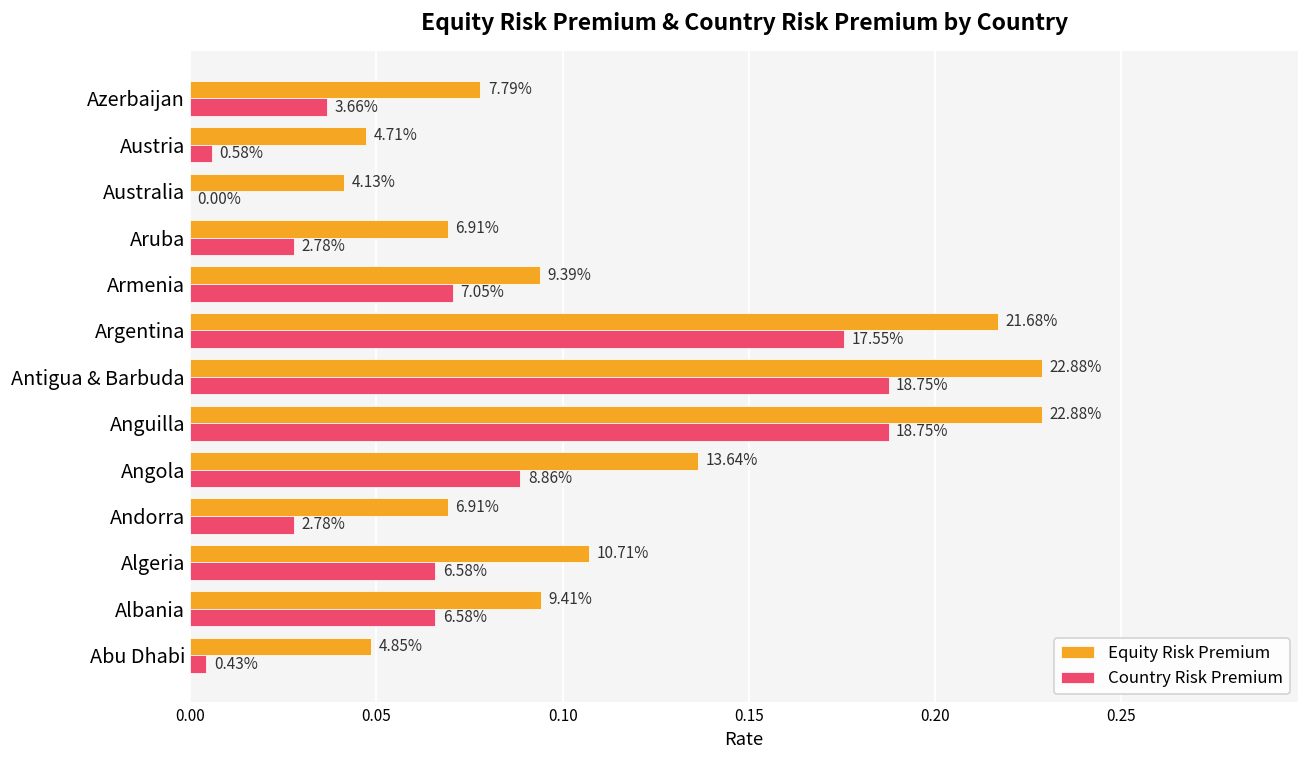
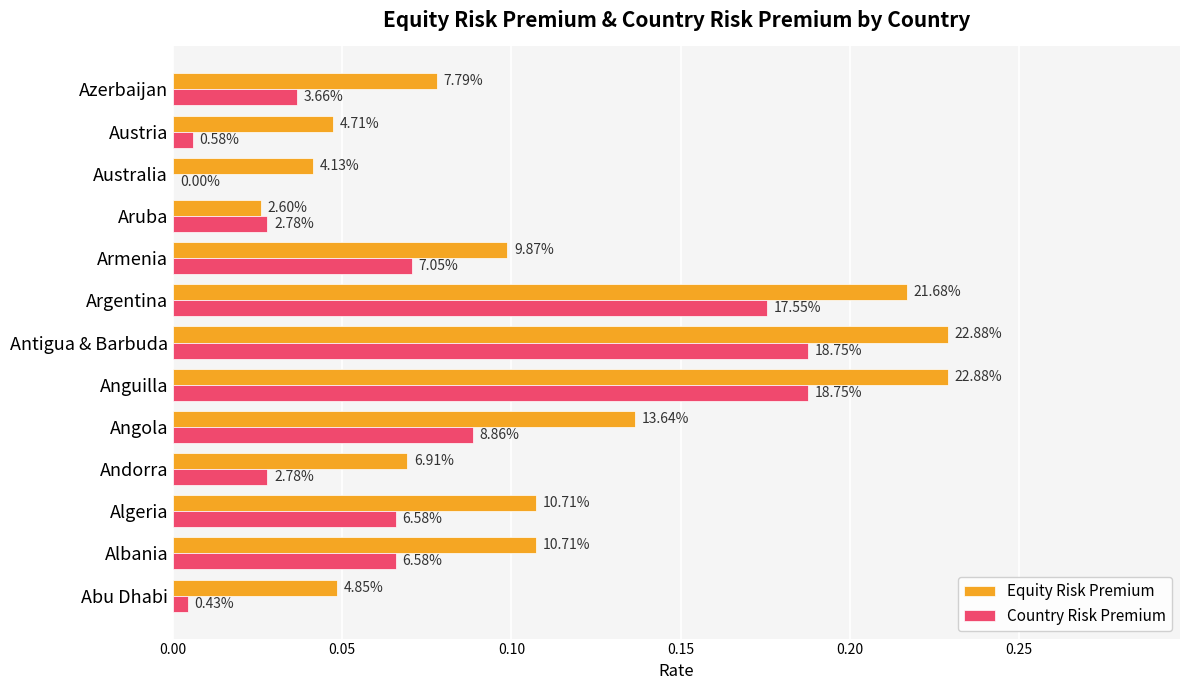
  {
    "Equity Risk Premium": {
      "Azerbaijan": "7.79%",
      "Austria": "4.71%",
      "Australia": "4.13%",
-     "Aruba": "6.91%",
-     "Armenia": "9.39%",
+     "Aruba": "2.60%",
+     "Armenia": "9.87%",
      "Argentina": "21.68%",
      "Antigua & Barbuda": "22.88%",
      "Anguilla": "22.88%",
      "Angola": "13.64%",
      "Andorra": "6.91%",
      "Algeria": "10.71%",
-     "Albania": "9.41%",
+     "Albania": "10.71%",
      "Abu Dhabi": "4.85%"
    },
    "Country Risk Premium": {
      "Azerbaijan": "3.66%",
      "Austria": "0.58%",
      "Australia": "0.00%",
      "Aruba": "2.78%",
      "Armenia": "7.05%",
      "Argentina": "17.55%",
      "Antigua & Barbuda": "18.75%",
      "Anguilla": "18.75%",
      "Angola": "8.86%",
      "Andorra": "2.78%",
      "Algeria": "6.58%",
      "Albania": "6.58%",
      "Abu Dhabi": "0.43%"
    }
  }
